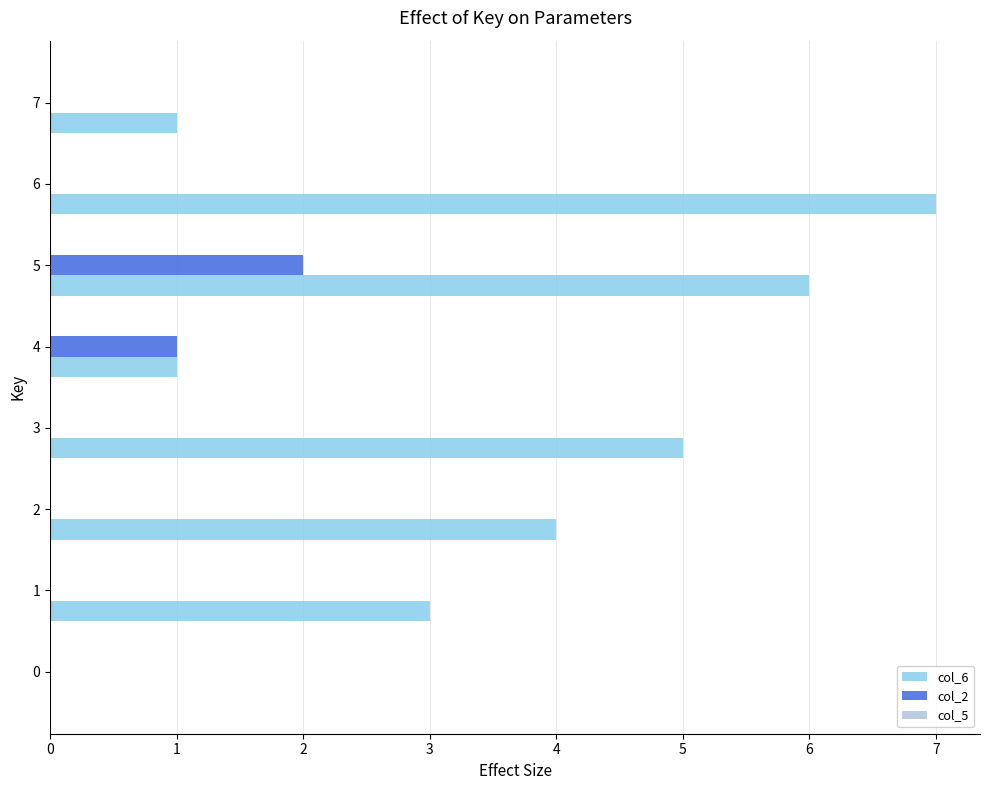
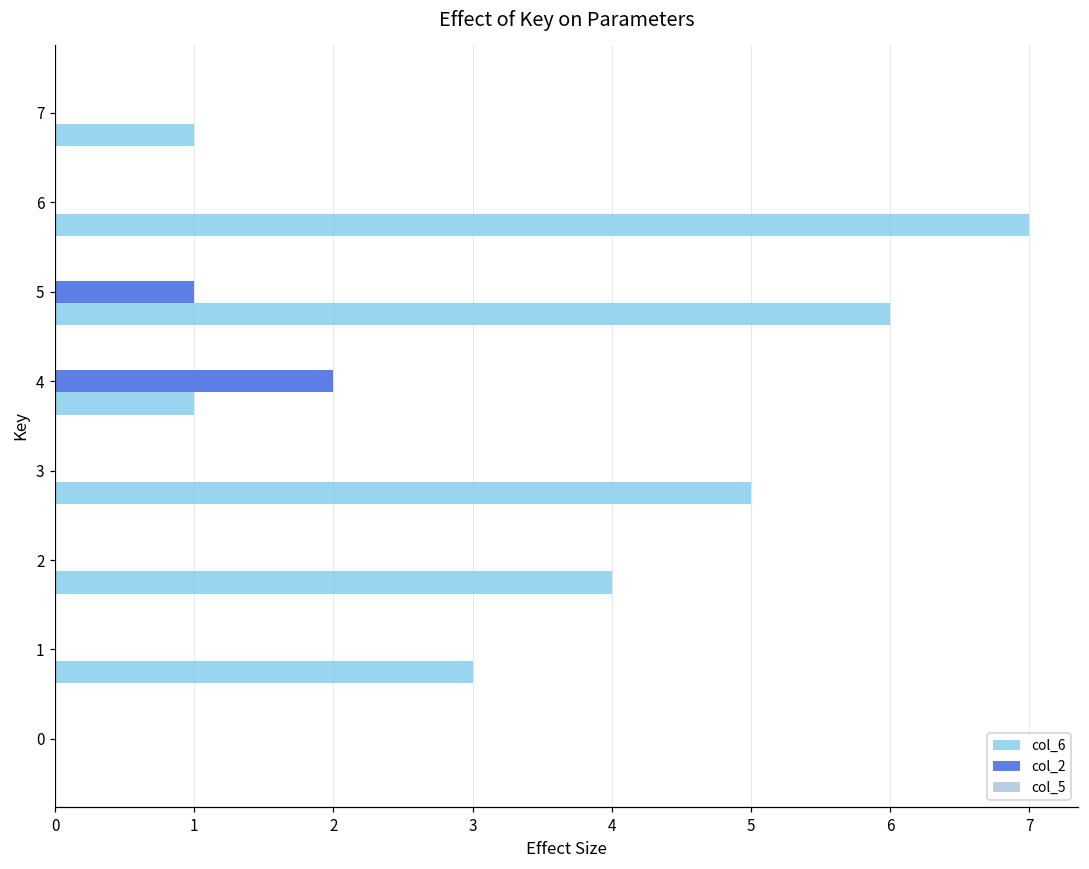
  {
    "col_2": {
      "7": 0,
      "6": 0,
-     "5": 2,
-     "4": 1,
+     "5": 1,
+     "4": 2,
      "3": 0,
      "2": 0,
      "1": 0,
      "0": 0
    }
  }
